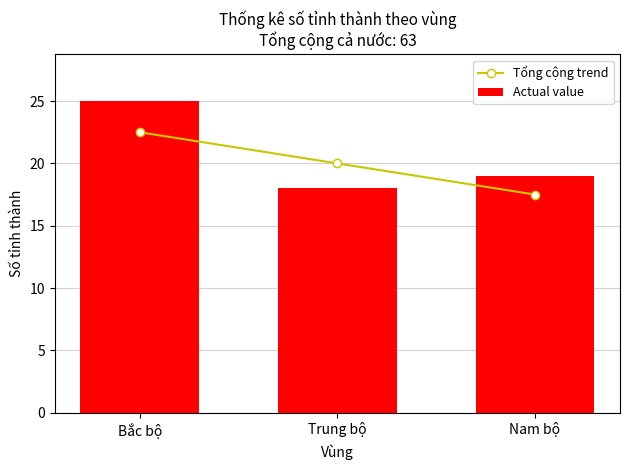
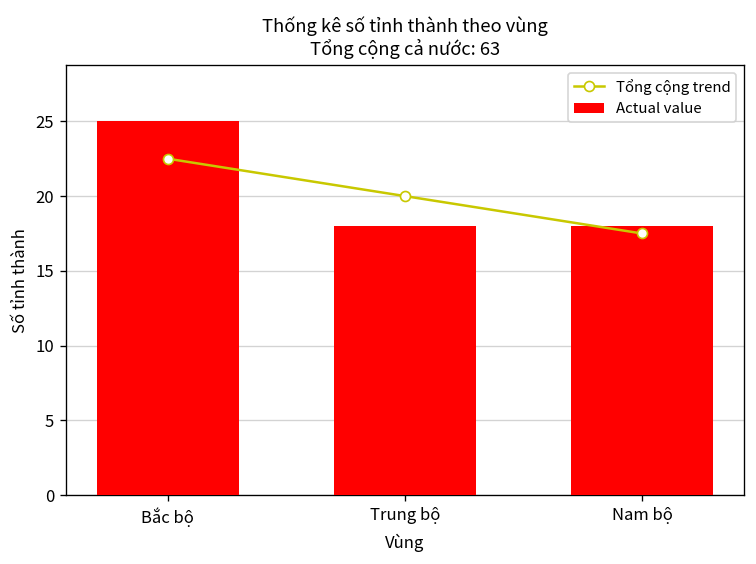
  {
    "Tổng cộng trend": {
      "Bắc bộ": 22.5,
      "Trung bộ": 20,
      "Nam bộ": 17.5
    },
    "Actual value": {
      "Bắc bộ": 25,
      "Trung bộ": 18,
-     "Nam bộ": 19
+     "Nam bộ": 18
    }
  }
